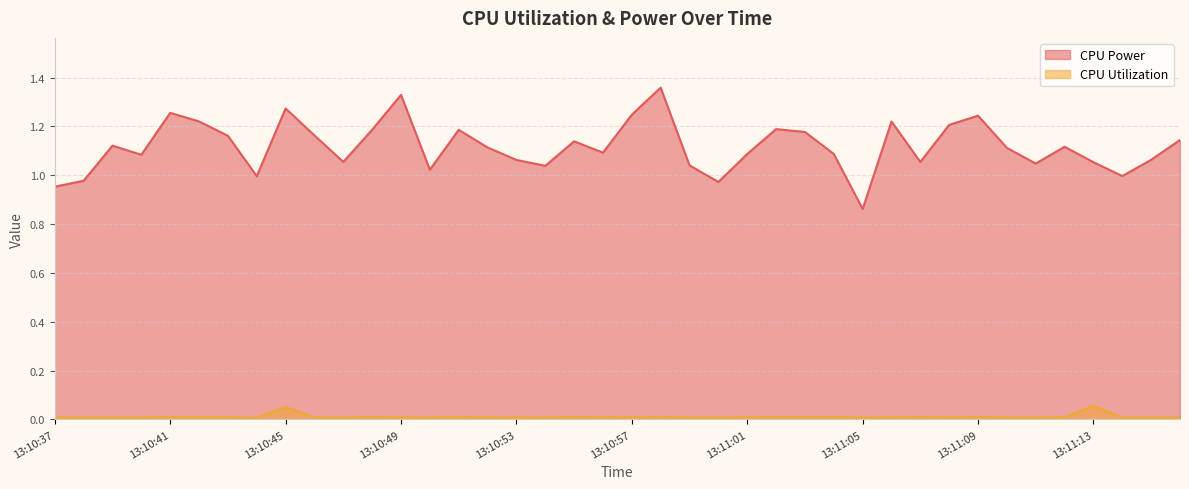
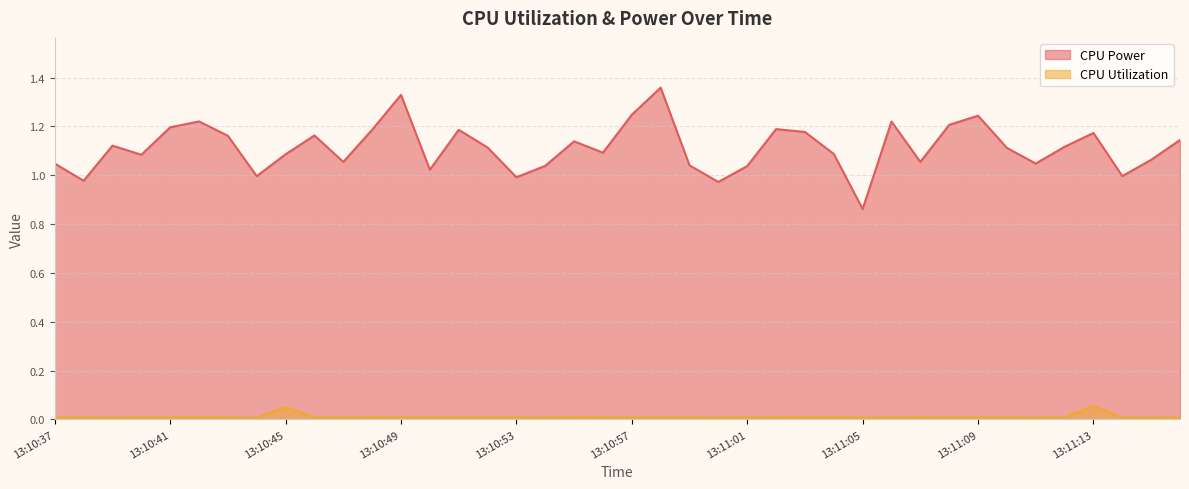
  {
    "CPU Power": {
-     "13:10:37": 0.95,
-     "13:10:41": 1.26,
-     "13:10:45": 1.27,
+     "13:10:37": 1.05,
+     "13:10:41": 1.20,
+     "13:10:45": 1.09,
      "13:10:49": 1.33,
-     "13:10:53": 1.06,
+     "13:10:53": 0.99,
      "13:10:57": 1.25,
-     "13:11:01": 1.09,
+     "13:11:01": 1.04,
      "13:11:05": 0.86,
      "13:11:09": 1.24,
-     "13:11:13": 1.05
+     "13:11:13": 1.17
    },
    "CPU Utilization": {
      "13:10:37": 0.01,
      "13:10:41": 0.01,
      "13:10:45": 0.05,
      "13:10:49": 0.01,
      "13:10:53": 0.01,
      "13:10:57": 0.01,
      "13:11:01": 0.01,
      "13:11:05": 0.01,
      "13:11:09": 0.01,
      "13:11:13": 0.06
    }
  }
